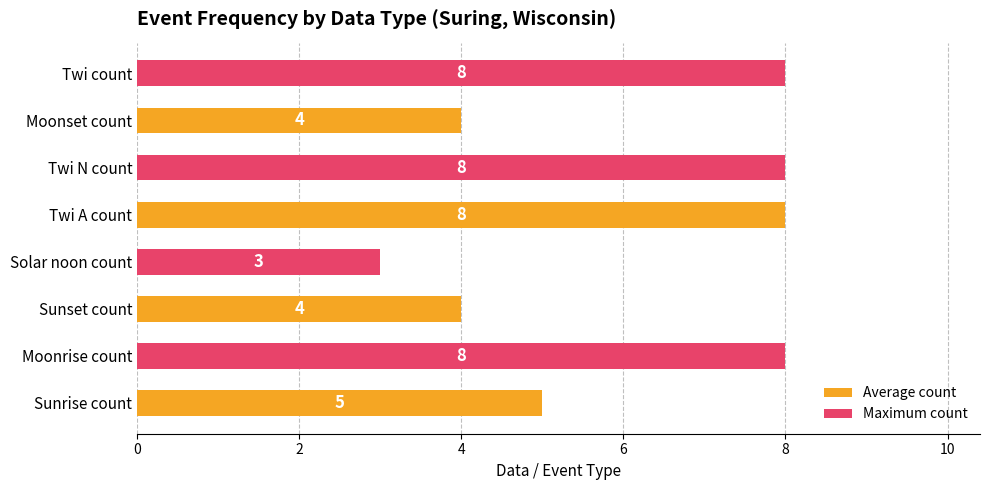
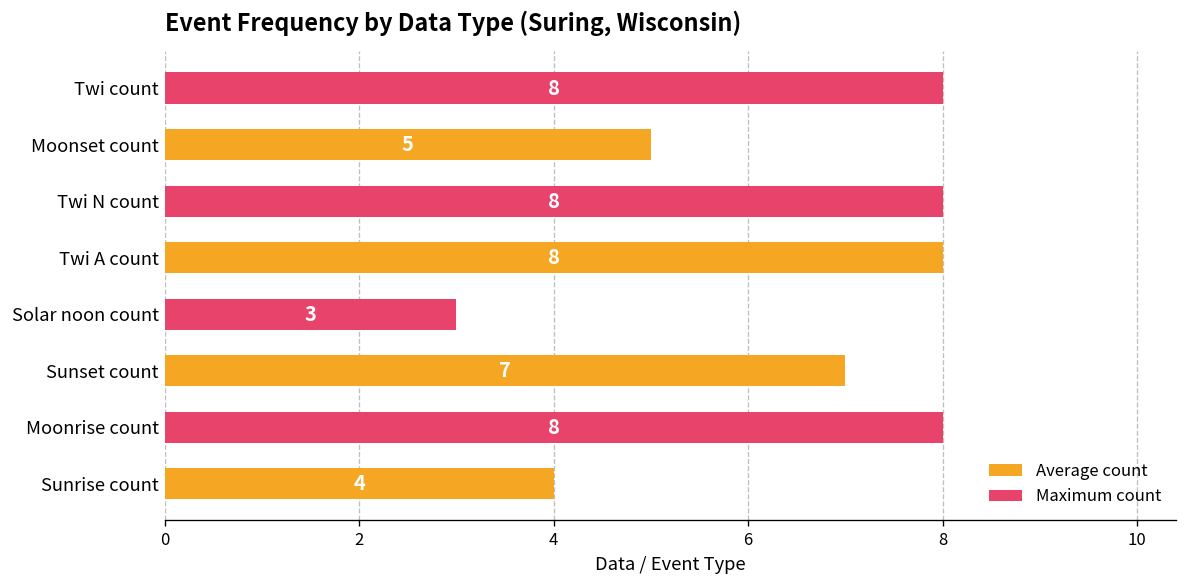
  {
    "Twi count": 8,
-   "Moonset count": 4,
+   "Moonset count": 5,
    "Twi N count": 8,
    "Twi A count": 8,
    "Solar noon count": 3,
-   "Sunset count": 4,
+   "Sunset count": 7,
    "Moonrise count": 8,
-   "Sunrise count": 5
+   "Sunrise count": 4
  }
